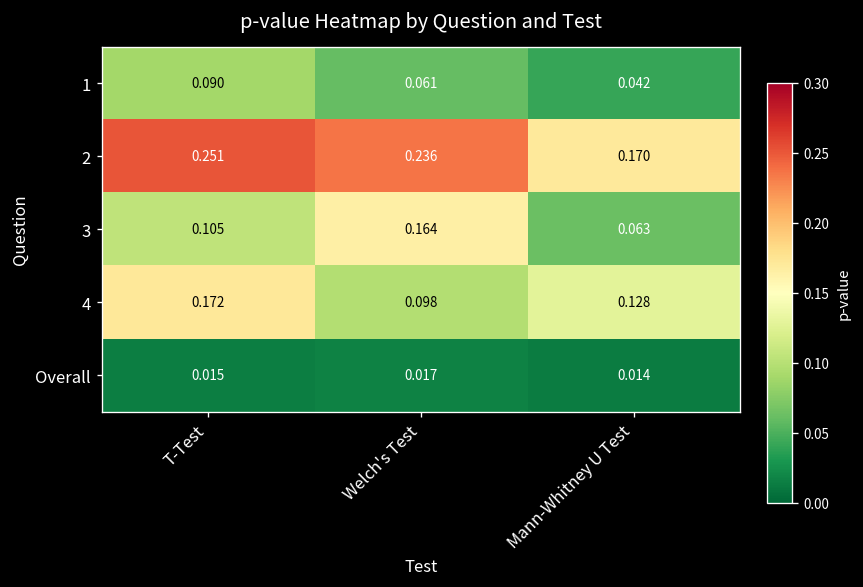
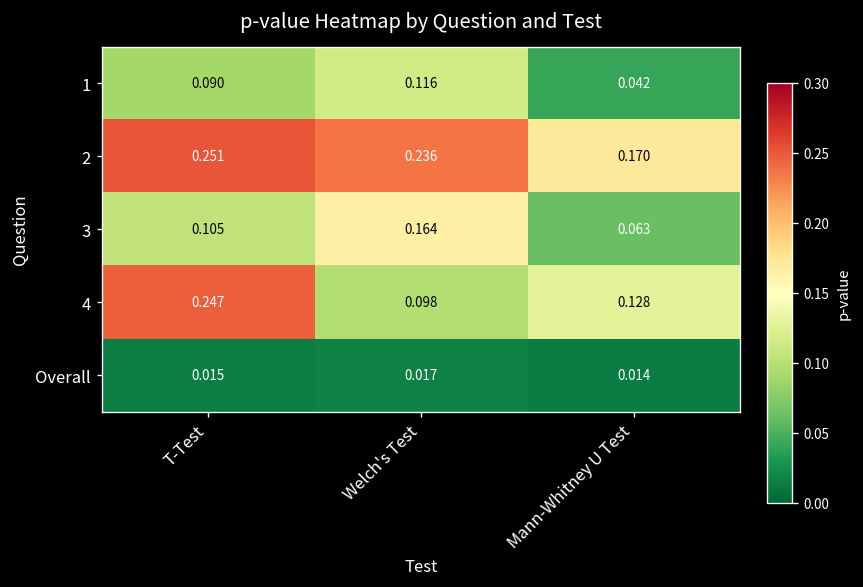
  {
    "1": {
      "T-Test": 0.090,
-     "Welch's Test": 0.061,
+     "Welch's Test": 0.116,
      "Mann-Whitney U Test": 0.042
    },
    "2": {
      "T-Test": 0.251,
      "Welch's Test": 0.236,
      "Mann-Whitney U Test": 0.170
    },
    "3": {
      "T-Test": 0.105,
      "Welch's Test": 0.164,
      "Mann-Whitney U Test": 0.063
    },
    "4": {
-     "T-Test": 0.172,
+     "T-Test": 0.247,
      "Welch's Test": 0.098,
      "Mann-Whitney U Test": 0.128
    },
    "Overall": {
      "T-Test": 0.015,
      "Welch's Test": 0.017,
      "Mann-Whitney U Test": 0.014
    }
  }
